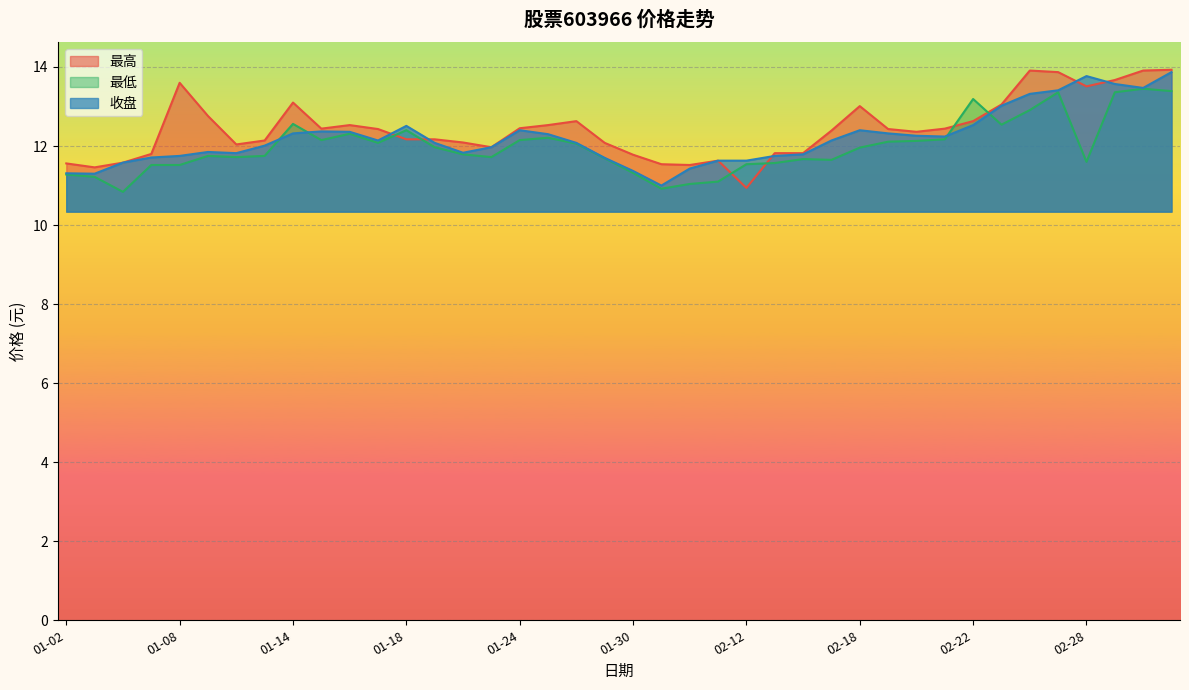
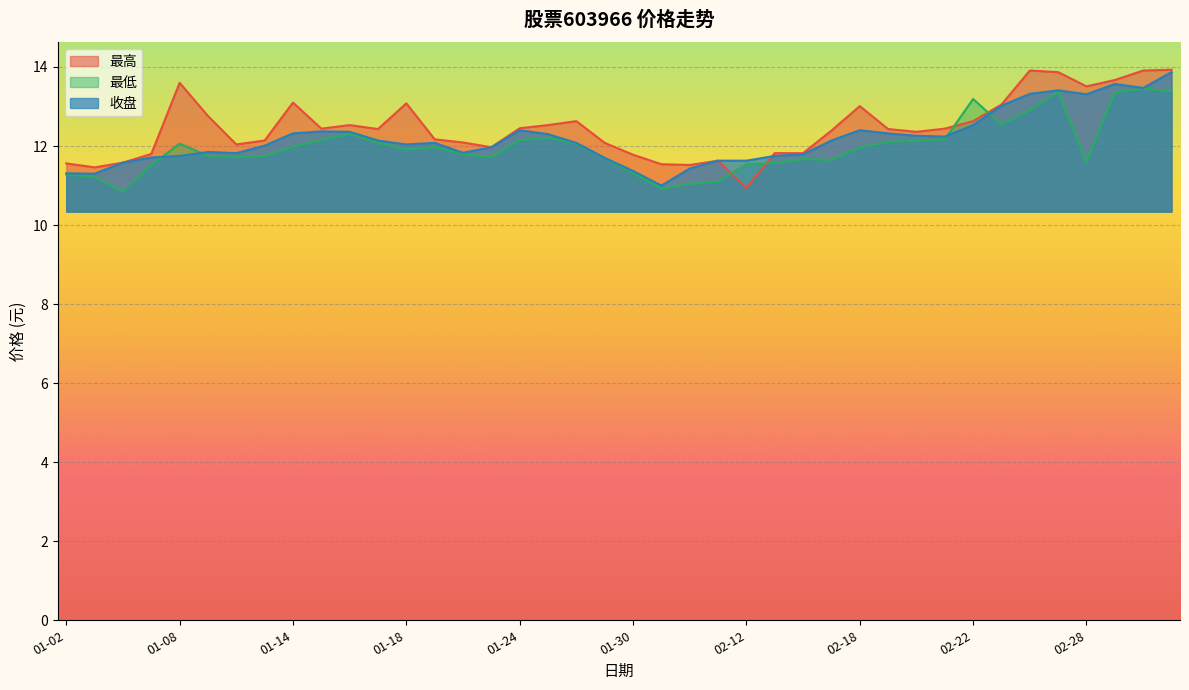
  {
    "最高": {
      "01-02": 11.6,
      "01-08": 13.6,
      "01-14": 13.1,
-     "01-18": 12.2,
+     "01-18": 13.1,
      "01-30": 11.8,
      "02-12": 10.9,
      "02-18": 13.0,
      "02-22": 12.6,
      "02-28": 13.5
    },
    "最低": {
-     "01-08": 11.5,
-     "01-14": 12.6,
-     "01-18": 12.4,
+     "01-08": 12.1,
+     "01-14": 12.0,
+     "01-18": 11.9,
      "01-24": 12.2,
      "02-12": 11.5,
      "02-18": 12.0,
      "02-22": 13.2,
      "02-28": 11.6
    },
    "收盘": {
      "01-08": 11.8,
      "01-14": 12.3,
-     "01-18": 12.5,
+     "01-18": 12.0,
      "02-12": 11.6,
      "02-18": 12.4,
      "02-22": 12.5,
-     "02-28": 13.8
+     "02-28": 13.3
    }
  }
